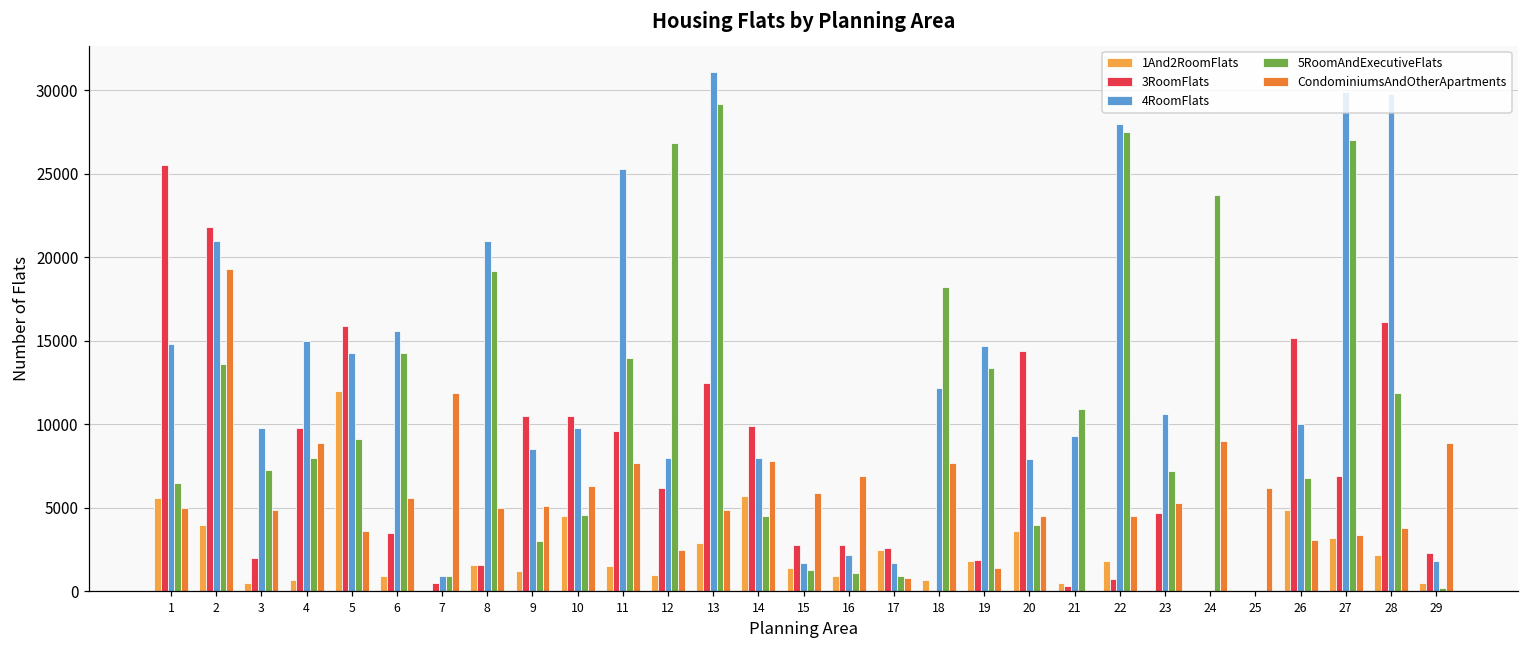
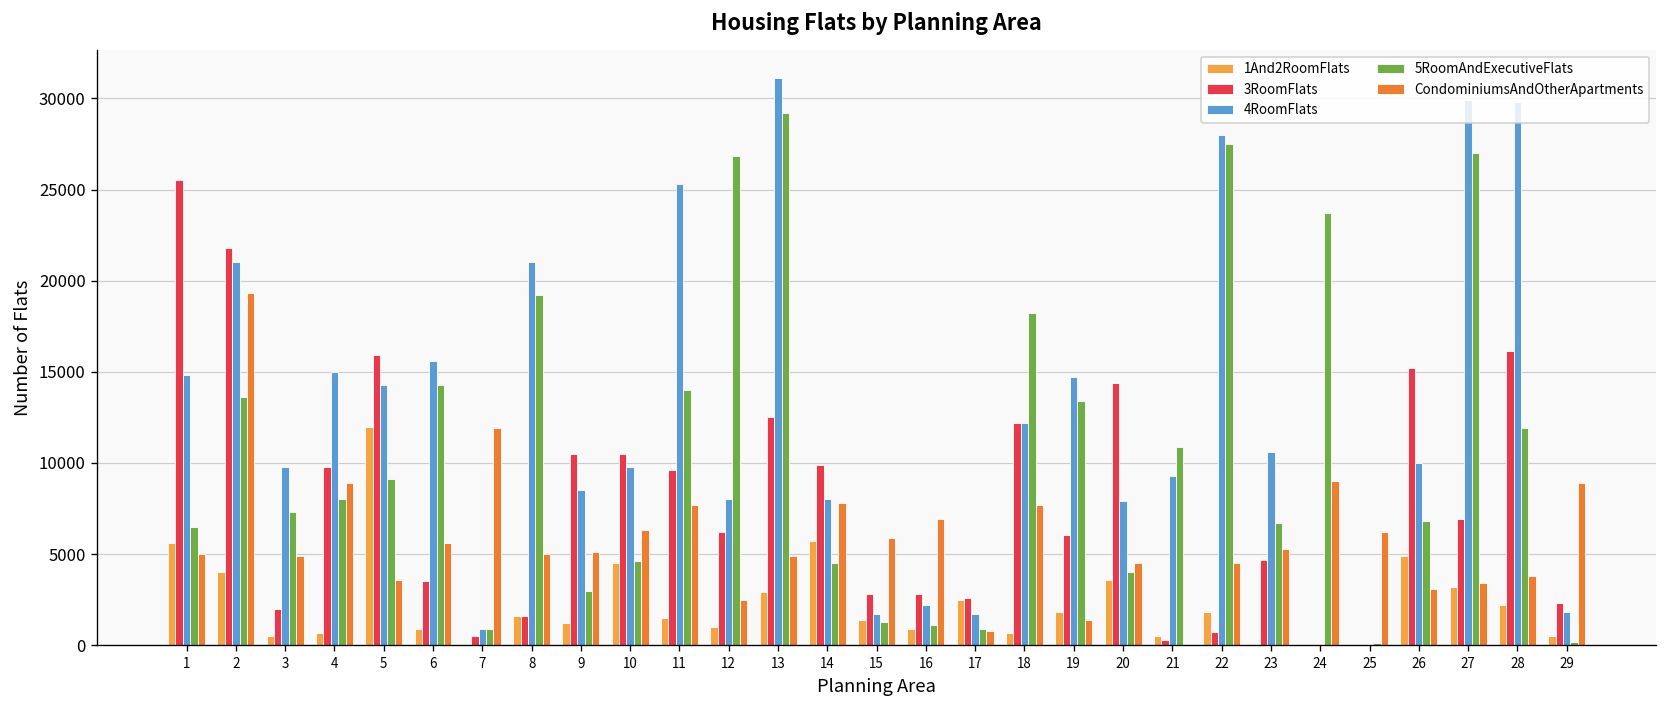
  {
    "3RoomFlats": {
      "1": 25500,
      "2": 21800,
      "3": 2000,
      "4": 9800,
      "5": 15900,
      "6": 3500,
      "7": 500,
      "8": 1600,
      "9": 10500,
      "10": 10500,
      "11": 9600,
      "12": 6200,
      "13": 12500,
      "14": 9900,
      "15": 2800,
      "16": 2800,
      "17": 2600,
-     "18": 100,
-     "19": 1900,
+     "18": 12200,
+     "19": 6100,
      "20": 14400,
      "21": 300,
      "22": 700,
      "23": 4700,
      "24": 0,
      "25": 0,
      "26": 15200,
      "27": 6900,
      "28": 16100,
      "29": 2300
    },
    "4RoomFlats": {
      "1": 14800,
      "2": 21000,
      "3": 9800,
      "4": 15000,
      "5": 14300,
      "6": 15600,
      "7": 900,
      "8": 21000,
      "9": 8500,
      "10": 9800,
      "11": 25300,
      "12": 8000,
      "13": 31100,
      "14": 8000,
      "15": 1700,
      "16": 2200,
      "17": 1700,
      "18": 12200,
      "19": 14700,
      "20": 7900,
      "21": 9300,
      "22": 28000,
      "23": 10600,
      "24": 0,
      "25": 0,
      "26": 10000,
      "29": 1800
    },
    "5RoomAndExecutiveFlats": {
      "1": 6500,
      "2": 13600,
      "3": 7300,
      "4": 8000,
      "5": 9100,
      "6": 14300,
      "7": 900,
      "8": 19200,
      "9": 3000,
      "10": 4600,
      "11": 14000,
      "12": 26800,
      "13": 29200,
      "14": 4500,
      "15": 1300,
      "16": 1100,
      "17": 900,
      "18": 18200,
      "19": 13400,
      "20": 4000,
      "21": 10900,
      "22": 27500,
-     "23": 7200,
+     "23": 6700,
      "24": 23700,
      "26": 6800,
      "27": 27000,
      "28": 11900,
      "29": 200
    }
  }
